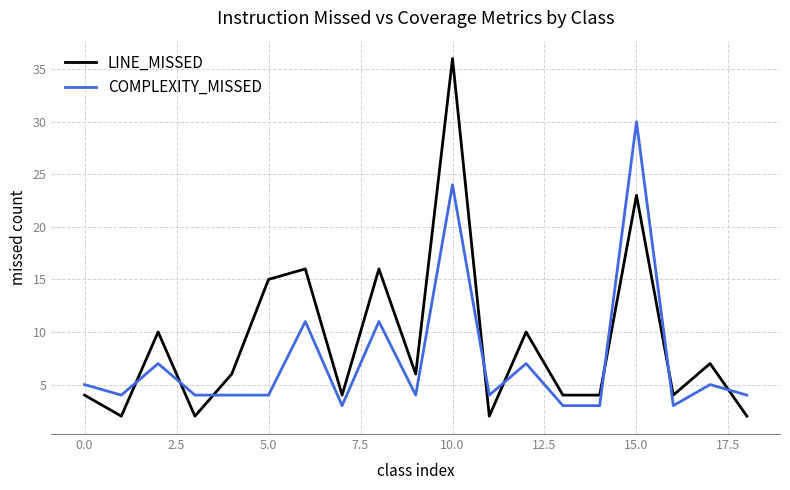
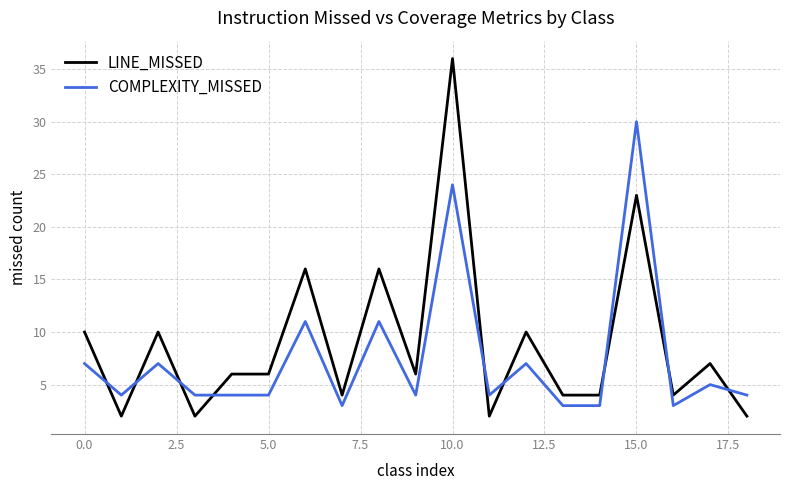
  {
    "LINE_MISSED": {
-     "0.0": 4,
-     "5.0": 15,
+     "0.0": 10,
+     "5.0": 6,
      "10.0": 36,
      "15.0": 23
    },
    "COMPLEXITY_MISSED": {
-     "0.0": 5,
+     "0.0": 7,
      "5.0": 4,
      "10.0": 24,
      "15.0": 30
    }
  }
